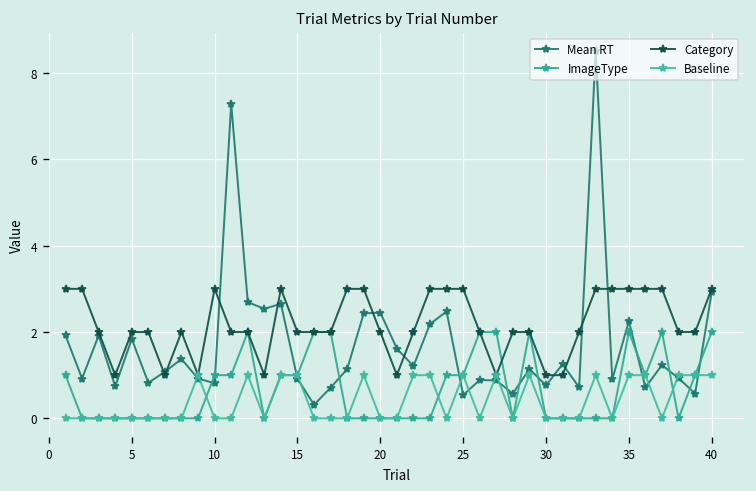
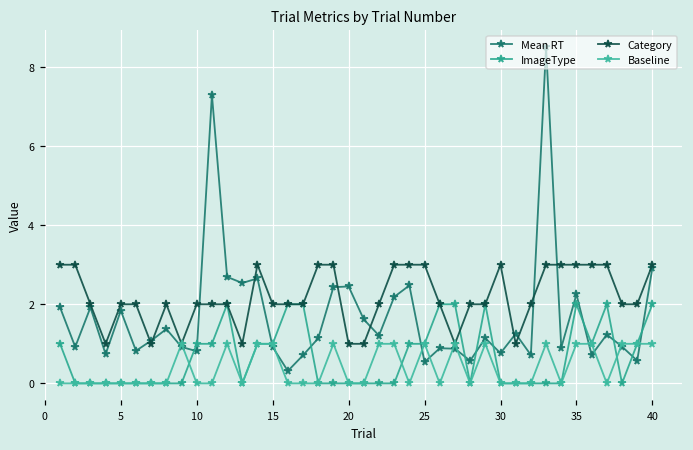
  {
    "Mean RT": {
      "5": 1.8,
      "10": 0.8,
      "15": 0.9,
      "20": 2.5,
      "25": 0.5,
      "30": 0.8,
      "35": 2.3,
      "40": 2.9
    },
    "Category": {
      "5": 2,
-     "10": 3,
+     "10": 2,
      "15": 2,
-     "20": 2,
+     "20": 1,
      "25": 3,
-     "30": 1,
+     "30": 3,
      "35": 3,
      "40": 3
    }
  }
